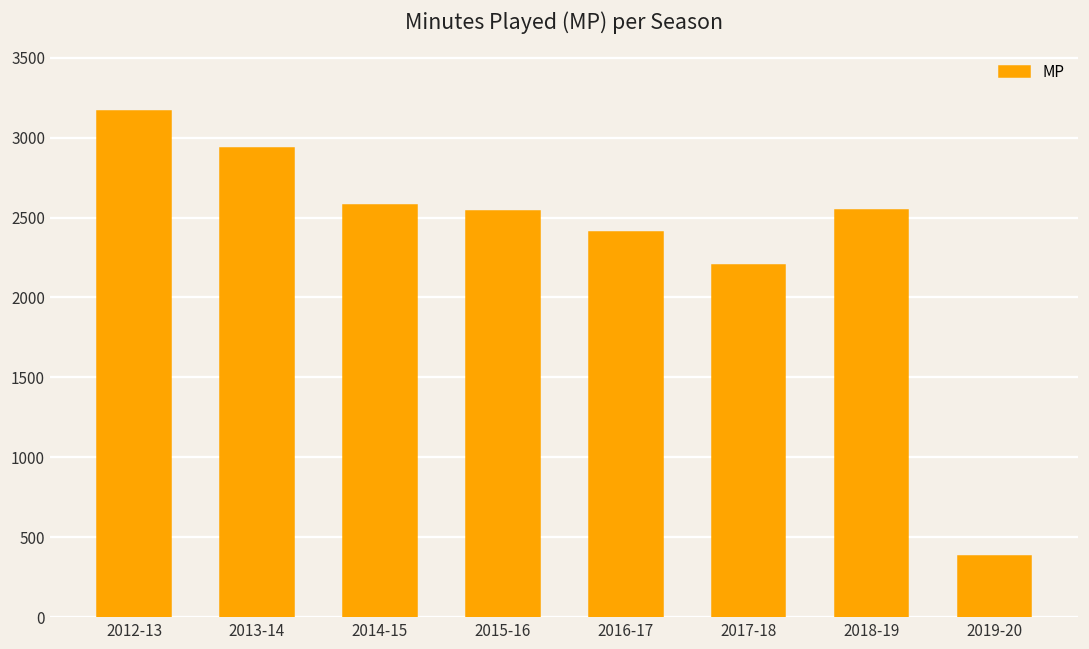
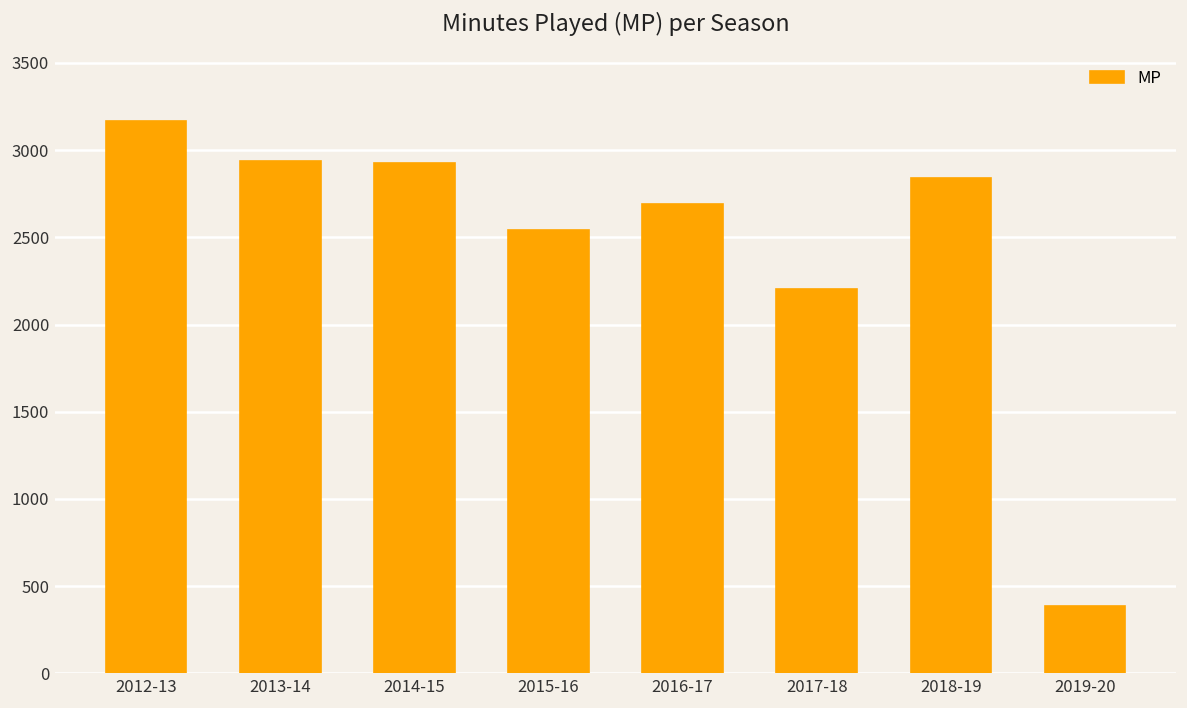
  {
    "2012-13": 3170,
    "2013-14": 2940,
-   "2014-15": 2580,
+   "2014-15": 2930,
    "2015-16": 2540,
-   "2016-17": 2410,
+   "2016-17": 2690,
    "2017-18": 2200,
-   "2018-19": 2550,
+   "2018-19": 2840,
    "2019-20": 390
  }
